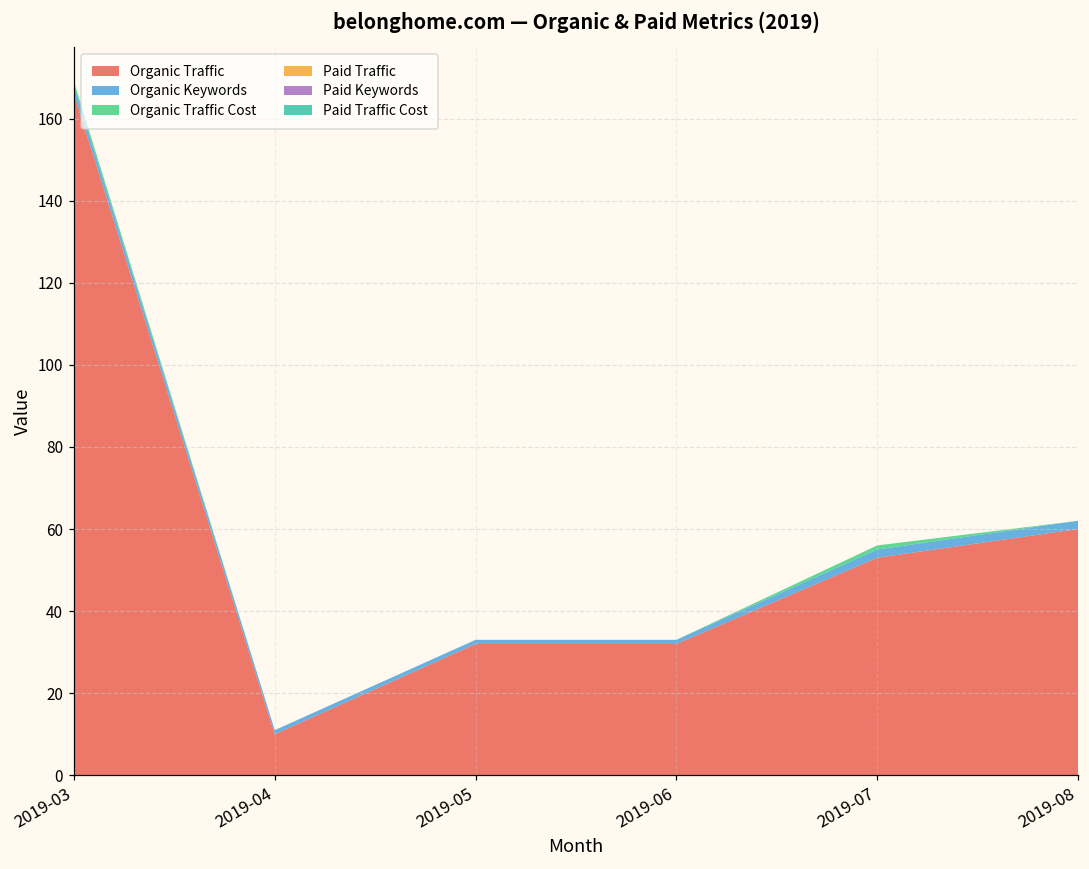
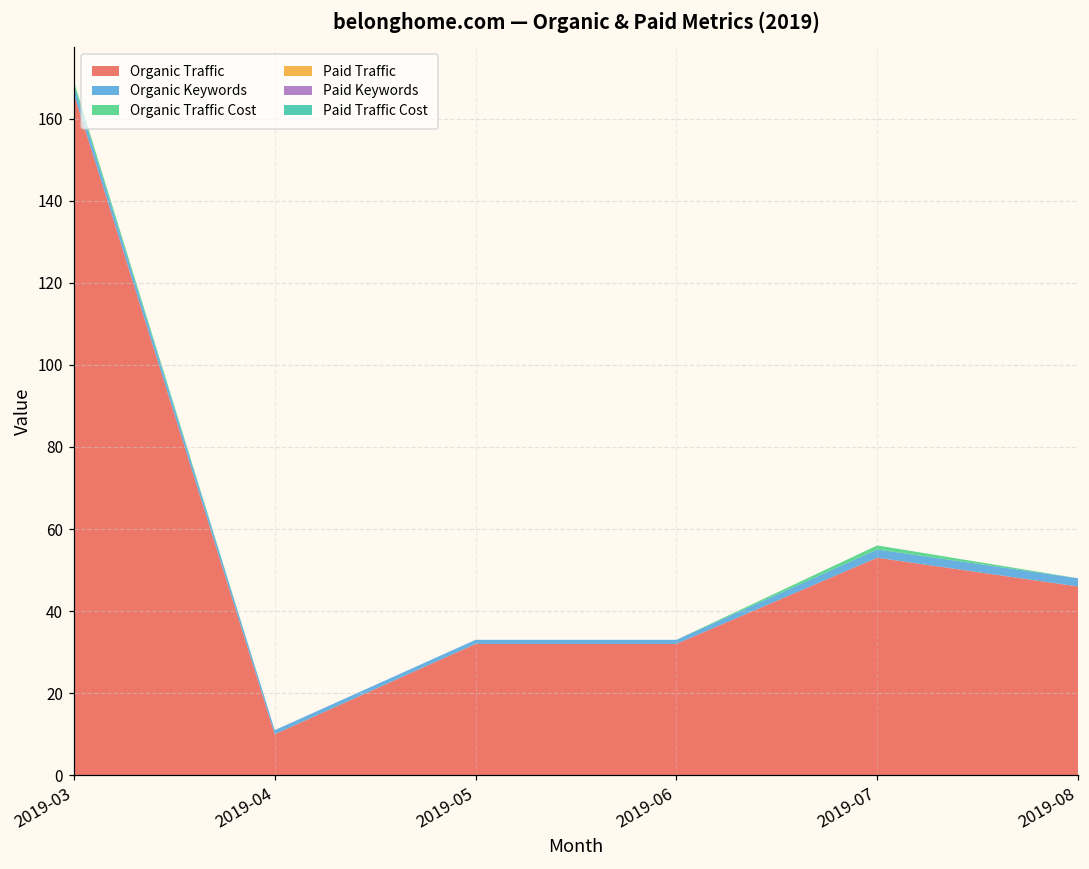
  {
    "Organic Traffic": {
      "2019-03": 166,
      "2019-04": 10,
      "2019-05": 32,
      "2019-06": 32,
      "2019-07": 53,
-     "2019-08": 60
+     "2019-08": 46
    }
  }
